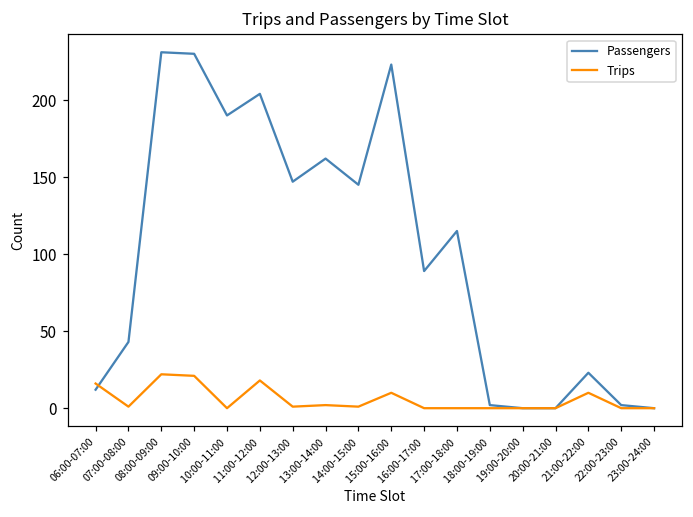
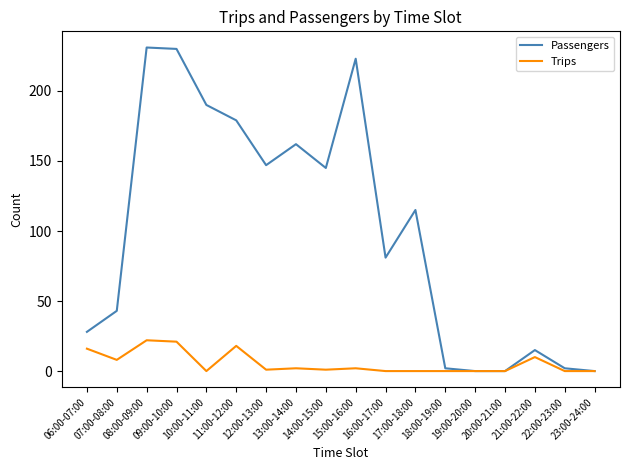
  {
    "Passengers": {
-     "06:00-07:00": 12,
+     "06:00-07:00": 28,
      "07:00-08:00": 43,
      "08:00-09:00": 231,
      "09:00-10:00": 230,
      "10:00-11:00": 190,
-     "11:00-12:00": 204,
+     "11:00-12:00": 179,
      "12:00-13:00": 147,
      "13:00-14:00": 162,
      "14:00-15:00": 145,
      "15:00-16:00": 223,
-     "16:00-17:00": 89,
+     "16:00-17:00": 81,
      "17:00-18:00": 115,
      "18:00-19:00": 2,
-     "21:00-22:00": 23,
+     "21:00-22:00": 15,
      "22:00-23:00": 2
    },
    "Trips": {
      "06:00-07:00": 16,
-     "07:00-08:00": 1,
+     "07:00-08:00": 8,
      "08:00-09:00": 22,
      "09:00-10:00": 21,
      "10:00-11:00": 0,
      "11:00-12:00": 18,
      "12:00-13:00": 1,
      "13:00-14:00": 2,
      "14:00-15:00": 1,
-     "15:00-16:00": 10,
+     "15:00-16:00": 2,
      "16:00-17:00": 0,
      "17:00-18:00": 0,
      "18:00-19:00": 0,
      "21:00-22:00": 10,
      "22:00-23:00": 0
    }
  }
